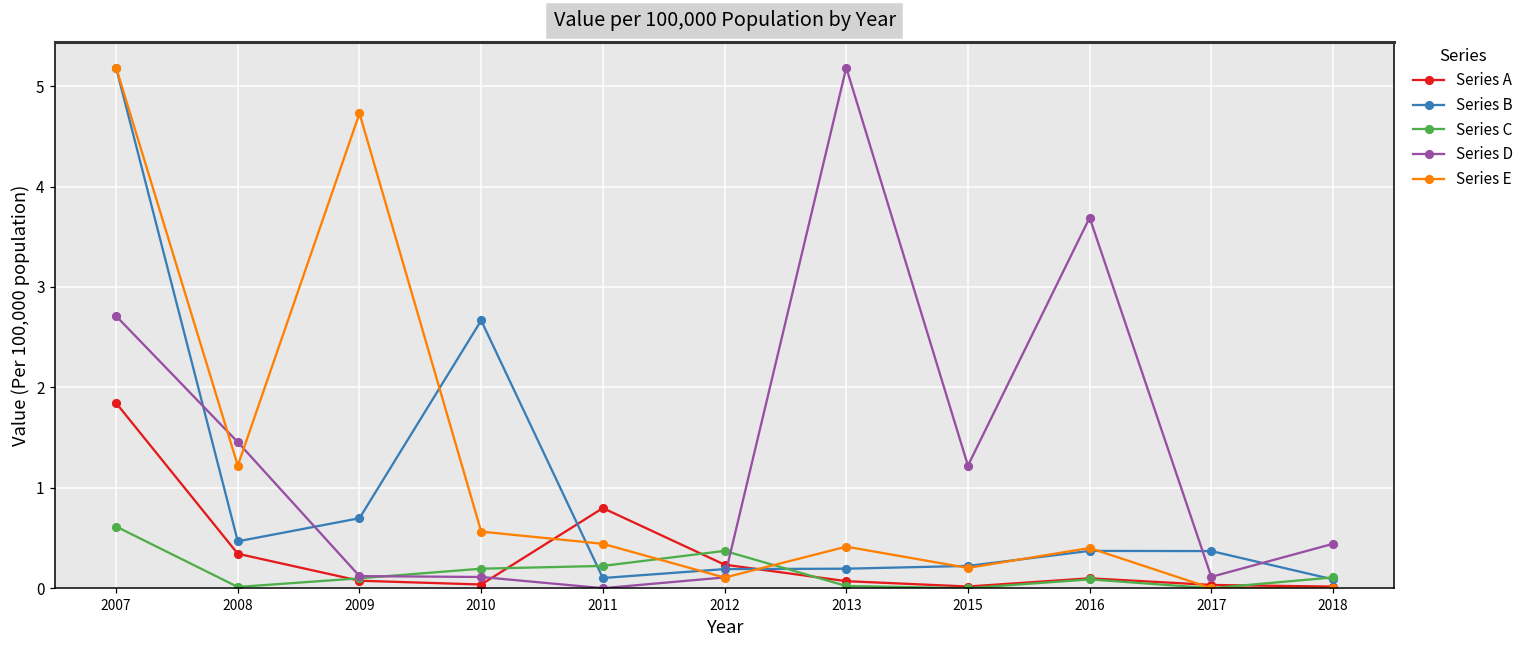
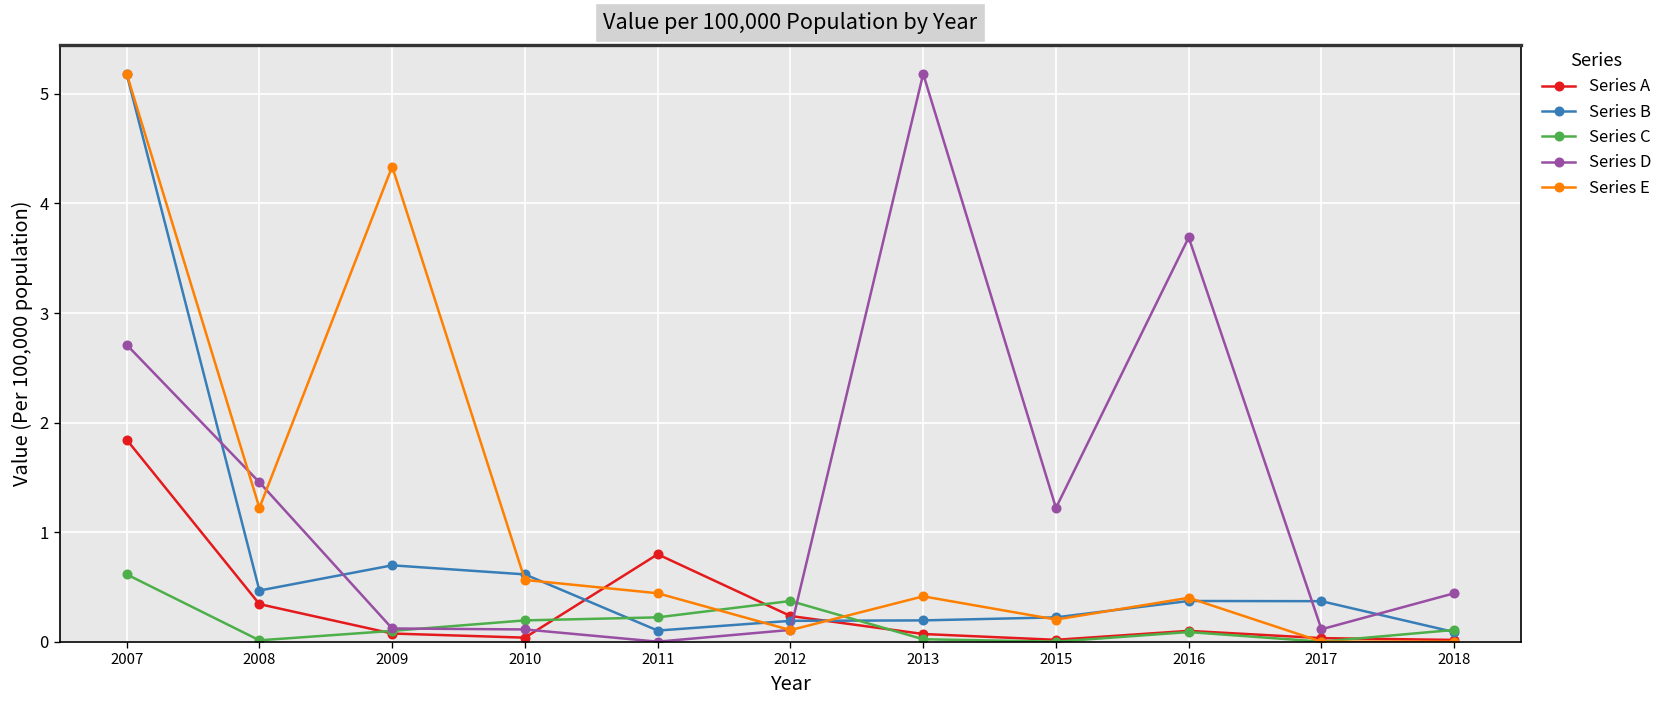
  {
    "Series A": {
      "2007": 1.8,
      "2008": 0.3,
      "2010": 0.0,
      "2011": 0.8,
      "2012": 0.2,
      "2013": 0.1,
      "2017": 0.0
    },
    "Series B": {
      "2008": 0.5,
      "2009": 0.7,
-     "2010": 2.7,
+     "2010": 0.6,
      "2011": 0.1,
      "2012": 0.2,
      "2013": 0.2,
      "2016": 0.4,
      "2017": 0.4
    },
    "Series C": {
      "2007": 0.6,
      "2008": 0.0,
      "2010": 0.2,
      "2011": 0.2,
      "2012": 0.4,
      "2013": 0.0
    },
    "Series D": {
      "2007": 2.7,
      "2008": 1.5,
      "2010": 0.1,
      "2011": 0.0,
      "2013": 5.2,
      "2015": 1.2,
      "2016": 3.7,
      "2017": 0.1,
      "2018": 0.4
    },
    "Series E": {
      "2008": 1.2,
-     "2009": 4.7,
+     "2009": 4.3,
      "2010": 0.6,
      "2011": 0.4,
      "2013": 0.4,
      "2016": 0.4
    }
  }
